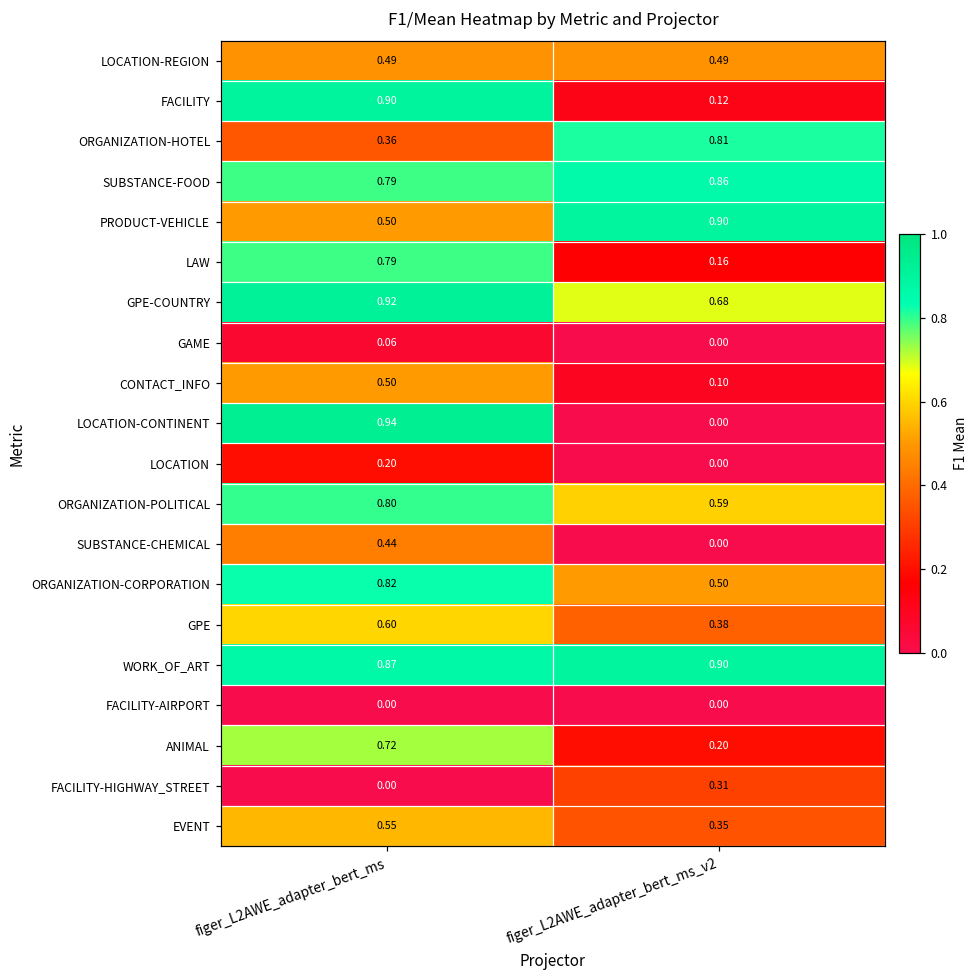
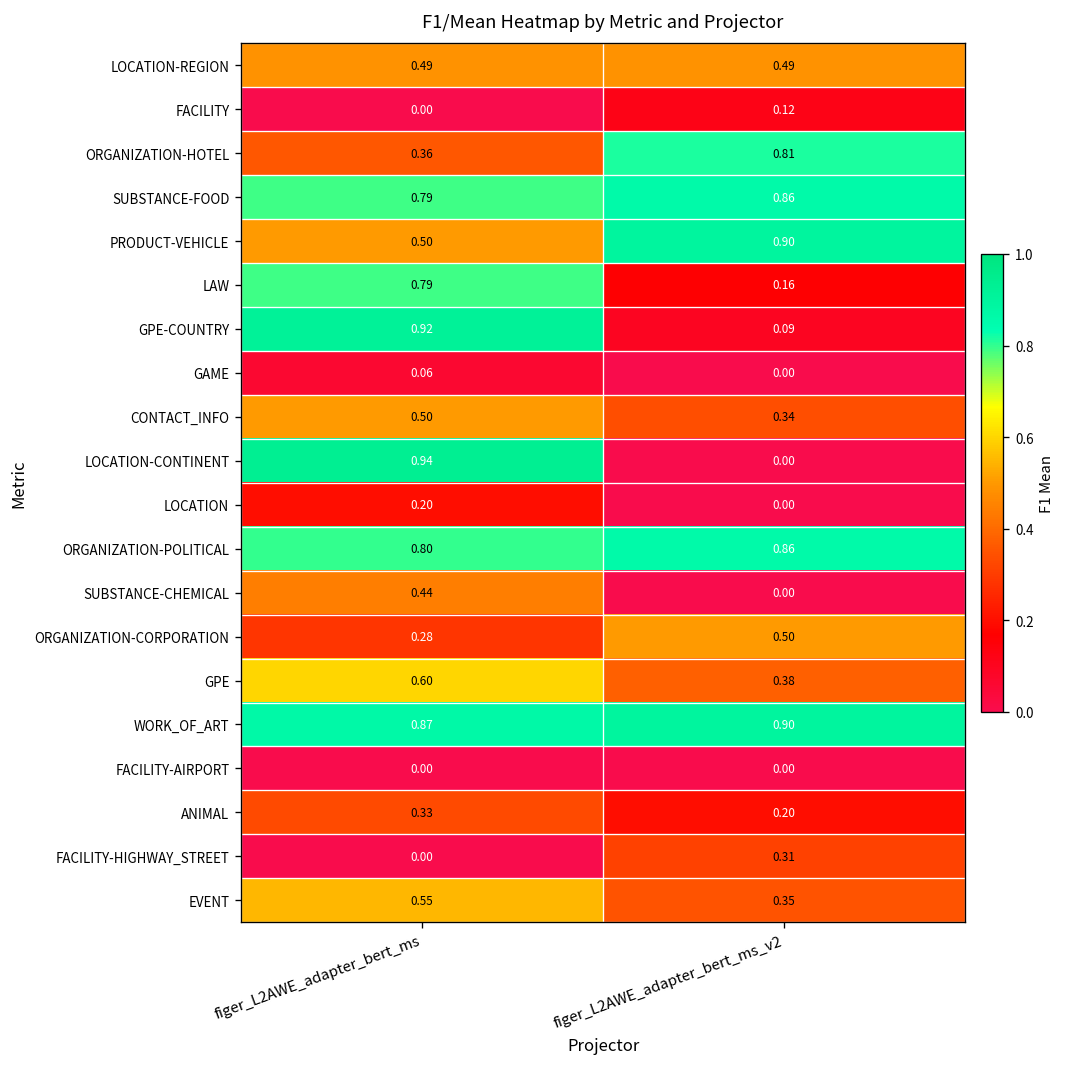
  {
    "LOCATION-REGION": {
      "figer_L2AWE_adapter_bert_ms": 0.49,
      "figer_L2AWE_adapter_bert_ms_v2": 0.49
    },
    "FACILITY": {
-     "figer_L2AWE_adapter_bert_ms": 0.90,
+     "figer_L2AWE_adapter_bert_ms": 0.00,
      "figer_L2AWE_adapter_bert_ms_v2": 0.12
    },
    "ORGANIZATION-HOTEL": {
      "figer_L2AWE_adapter_bert_ms": 0.36,
      "figer_L2AWE_adapter_bert_ms_v2": 0.81
    },
    "SUBSTANCE-FOOD": {
      "figer_L2AWE_adapter_bert_ms": 0.79,
      "figer_L2AWE_adapter_bert_ms_v2": 0.86
    },
    "PRODUCT-VEHICLE": {
      "figer_L2AWE_adapter_bert_ms": 0.50,
      "figer_L2AWE_adapter_bert_ms_v2": 0.90
    },
    "LAW": {
      "figer_L2AWE_adapter_bert_ms": 0.79,
      "figer_L2AWE_adapter_bert_ms_v2": 0.16
    },
    "GPE-COUNTRY": {
      "figer_L2AWE_adapter_bert_ms": 0.92,
-     "figer_L2AWE_adapter_bert_ms_v2": 0.68
+     "figer_L2AWE_adapter_bert_ms_v2": 0.09
    },
    "GAME": {
      "figer_L2AWE_adapter_bert_ms": 0.06,
      "figer_L2AWE_adapter_bert_ms_v2": 0.00
    },
    "CONTACT_INFO": {
      "figer_L2AWE_adapter_bert_ms": 0.50,
-     "figer_L2AWE_adapter_bert_ms_v2": 0.10
+     "figer_L2AWE_adapter_bert_ms_v2": 0.34
    },
    "LOCATION-CONTINENT": {
      "figer_L2AWE_adapter_bert_ms": 0.94,
      "figer_L2AWE_adapter_bert_ms_v2": 0.00
    },
    "LOCATION": {
      "figer_L2AWE_adapter_bert_ms": 0.20,
      "figer_L2AWE_adapter_bert_ms_v2": 0.00
    },
    "ORGANIZATION-POLITICAL": {
      "figer_L2AWE_adapter_bert_ms": 0.80,
-     "figer_L2AWE_adapter_bert_ms_v2": 0.59
+     "figer_L2AWE_adapter_bert_ms_v2": 0.86
    },
    "SUBSTANCE-CHEMICAL": {
      "figer_L2AWE_adapter_bert_ms": 0.44,
      "figer_L2AWE_adapter_bert_ms_v2": 0.00
    },
    "ORGANIZATION-CORPORATION": {
-     "figer_L2AWE_adapter_bert_ms": 0.82,
+     "figer_L2AWE_adapter_bert_ms": 0.28,
      "figer_L2AWE_adapter_bert_ms_v2": 0.50
    },
    "GPE": {
      "figer_L2AWE_adapter_bert_ms": 0.60,
      "figer_L2AWE_adapter_bert_ms_v2": 0.38
    },
    "WORK_OF_ART": {
      "figer_L2AWE_adapter_bert_ms": 0.87,
      "figer_L2AWE_adapter_bert_ms_v2": 0.90
    },
    "FACILITY-AIRPORT": {
      "figer_L2AWE_adapter_bert_ms": 0.00,
      "figer_L2AWE_adapter_bert_ms_v2": 0.00
    },
    "ANIMAL": {
-     "figer_L2AWE_adapter_bert_ms": 0.72,
+     "figer_L2AWE_adapter_bert_ms": 0.33,
      "figer_L2AWE_adapter_bert_ms_v2": 0.20
    },
    "FACILITY-HIGHWAY_STREET": {
      "figer_L2AWE_adapter_bert_ms": 0.00,
      "figer_L2AWE_adapter_bert_ms_v2": 0.31
    },
    "EVENT": {
      "figer_L2AWE_adapter_bert_ms": 0.55,
      "figer_L2AWE_adapter_bert_ms_v2": 0.35
    }
  }
